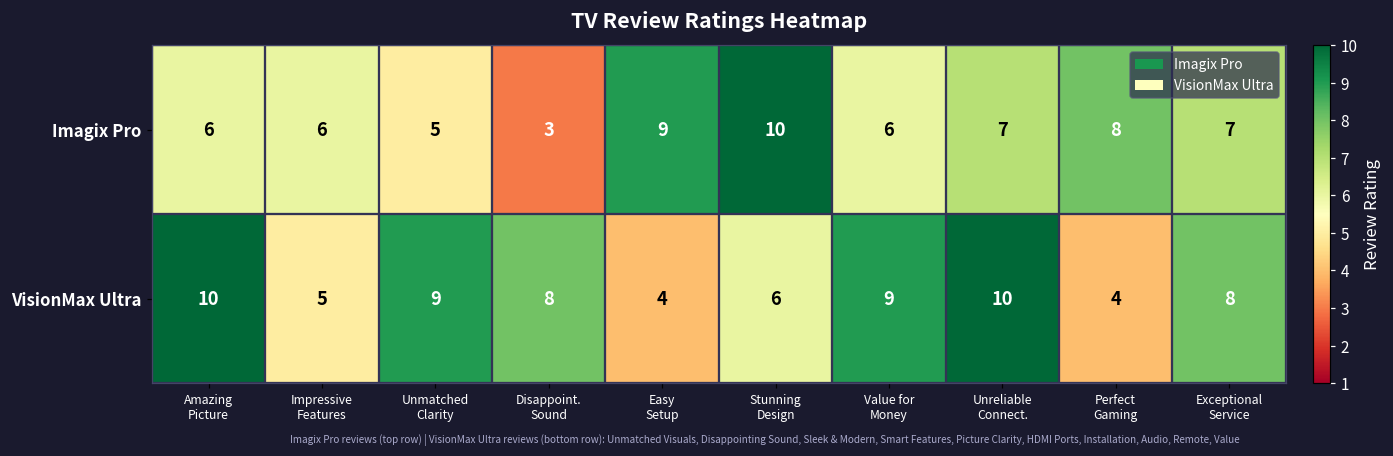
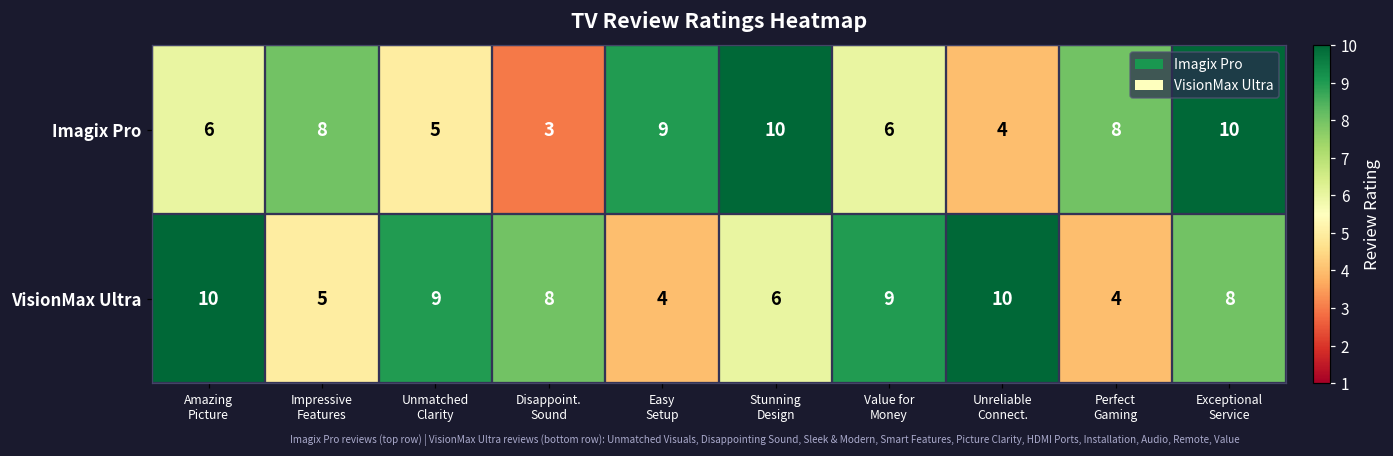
  {
    "Imagix Pro": {
      "Amazing Picture": 6,
-     "Impressive Features": 6,
+     "Impressive Features": 8,
      "Unmatched Clarity": 5,
      "Disappoint. Sound": 3,
      "Easy Setup": 9,
      "Stunning Design": 10,
      "Value for Money": 6,
-     "Unreliable Connect.": 7,
+     "Unreliable Connect.": 4,
      "Perfect Gaming": 8,
-     "Exceptional Service": 7
+     "Exceptional Service": 10
    },
    "VisionMax Ultra": {
      "Amazing Picture": 10,
      "Impressive Features": 5,
      "Unmatched Clarity": 9,
      "Disappoint. Sound": 8,
      "Easy Setup": 4,
      "Stunning Design": 6,
      "Value for Money": 9,
      "Unreliable Connect.": 10,
      "Perfect Gaming": 4,
      "Exceptional Service": 8
    }
  }
